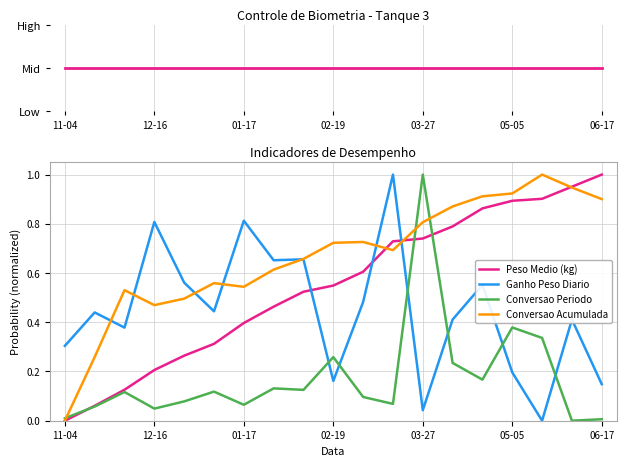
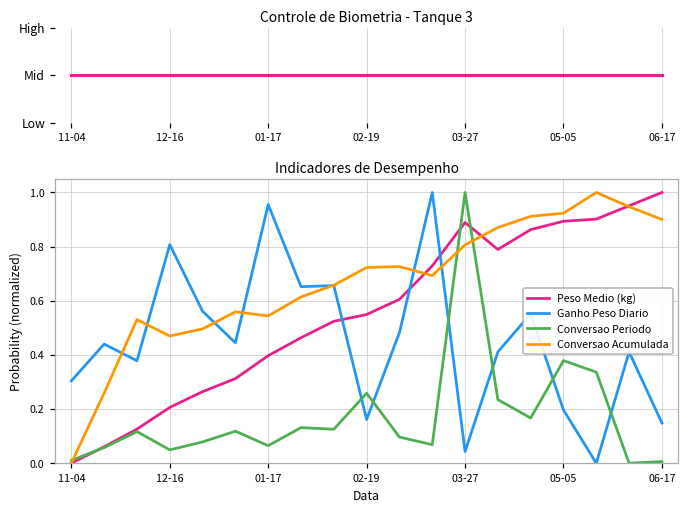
  {
    "Indicadores de Desempenho": {
      "Peso Medio (kg)": {
        "12-16": 0.21,
        "01-17": 0.40,
        "02-19": 0.55,
-       "03-27": 0.74,
+       "03-27": 0.89,
        "05-05": 0.89,
        "06-17": 1.00
      },
      "Ganho Peso Diario": {
        "11-04": 0.30,
        "12-16": 0.81,
-       "01-17": 0.81,
+       "01-17": 0.96,
        "02-19": 0.16,
        "03-27": 0.04,
        "05-05": 0.20,
        "06-17": 0.15
      },
      "Conversao Periodo": {
        "12-16": 0.05,
        "01-17": 0.06,
        "02-19": 0.26,
        "03-27": 1.00,
        "05-05": 0.38,
        "06-17": 0.01
      },
      "Conversao Acumulada": {
        "12-16": 0.47,
        "01-17": 0.54,
        "02-19": 0.72,
        "03-27": 0.81,
        "05-05": 0.92,
        "06-17": 0.90
      }
    }
  }
